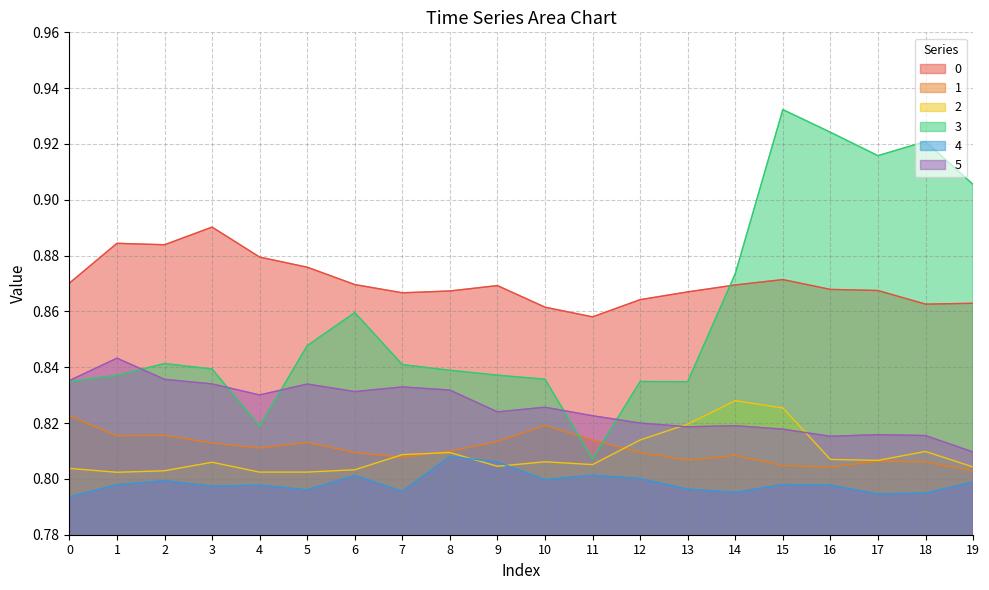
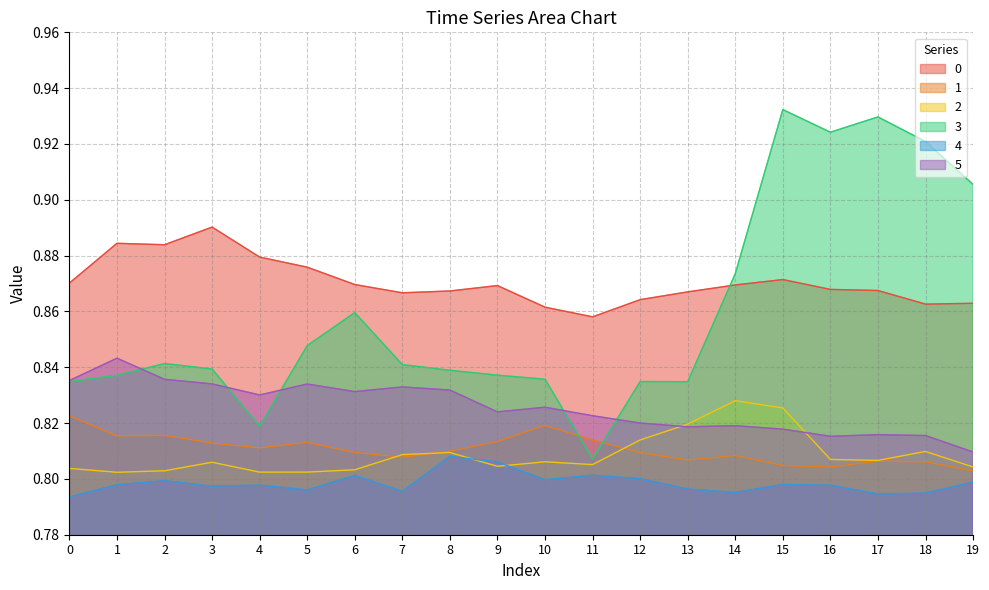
  {
    "3": {
      "1": 0.837,
      "2": 0.841,
      "3": 0.839,
      "4": 0.819,
      "5": 0.848,
      "6": 0.860,
      "7": 0.841,
      "8": 0.839,
      "9": 0.837,
      "10": 0.836,
      "11": 0.807,
      "12": 0.835,
      "13": 0.835,
      "14": 0.874,
      "15": 0.932,
      "16": 0.924,
-     "17": 0.916,
+     "17": 0.930,
      "19": 0.906
    },
    "4": {
      "0": 0.794,
      "1": 0.798,
      "2": 0.799,
      "3": 0.797,
      "4": 0.798,
      "5": 0.796,
      "6": 0.801,
      "7": 0.796,
      "8": 0.808,
      "9": 0.806,
      "10": 0.800,
      "11": 0.801,
      "12": 0.800,
      "13": 0.796,
      "14": 0.795,
      "15": 0.798,
      "16": 0.798,
      "17": 0.795,
      "18": 0.795,
      "19": 0.799
    },
    "5": {
      "1": 0.843,
      "2": 0.836,
      "3": 0.834,
      "4": 0.830,
      "5": 0.834,
      "6": 0.831,
      "7": 0.833,
      "8": 0.832,
      "9": 0.824,
      "10": 0.826,
      "11": 0.823,
      "12": 0.820,
      "13": 0.819,
      "14": 0.819,
      "15": 0.818,
      "16": 0.815,
      "17": 0.816,
      "18": 0.816,
      "19": 0.810
    }
  }
